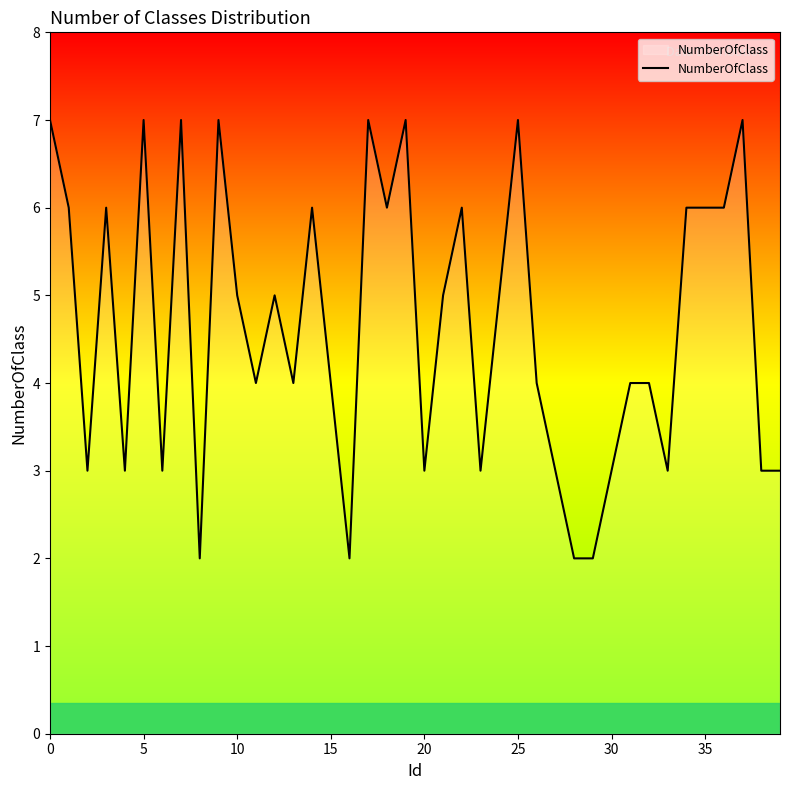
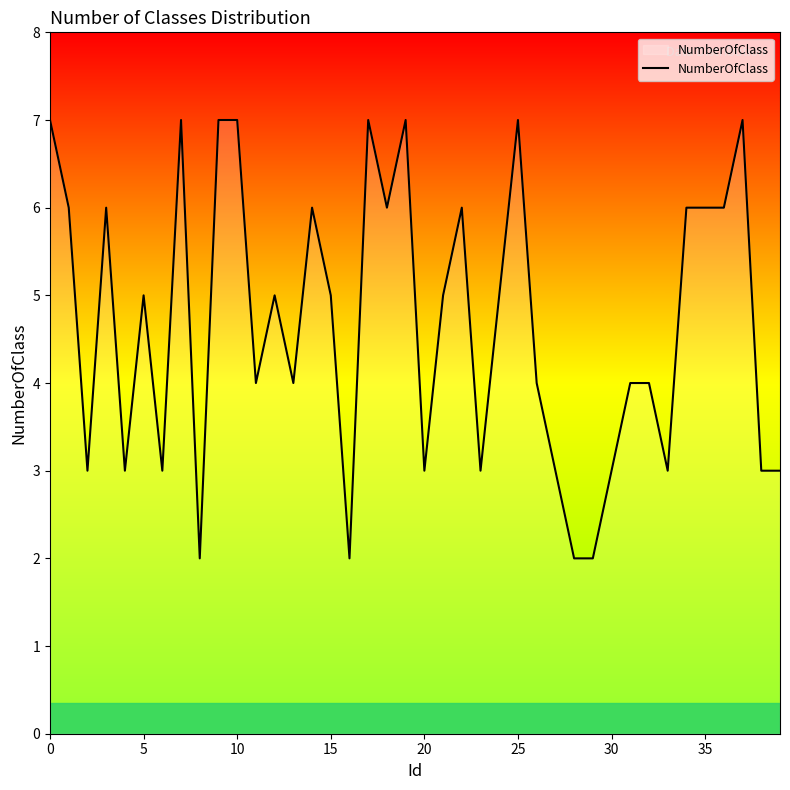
  {
    "0": 7,
-   "5": 7,
-   "10": 5,
-   "15": 4,
+   "5": 5,
+   "10": 7,
+   "15": 5,
    "20": 3,
    "25": 7,
    "30": 3,
    "35": 6
  }
